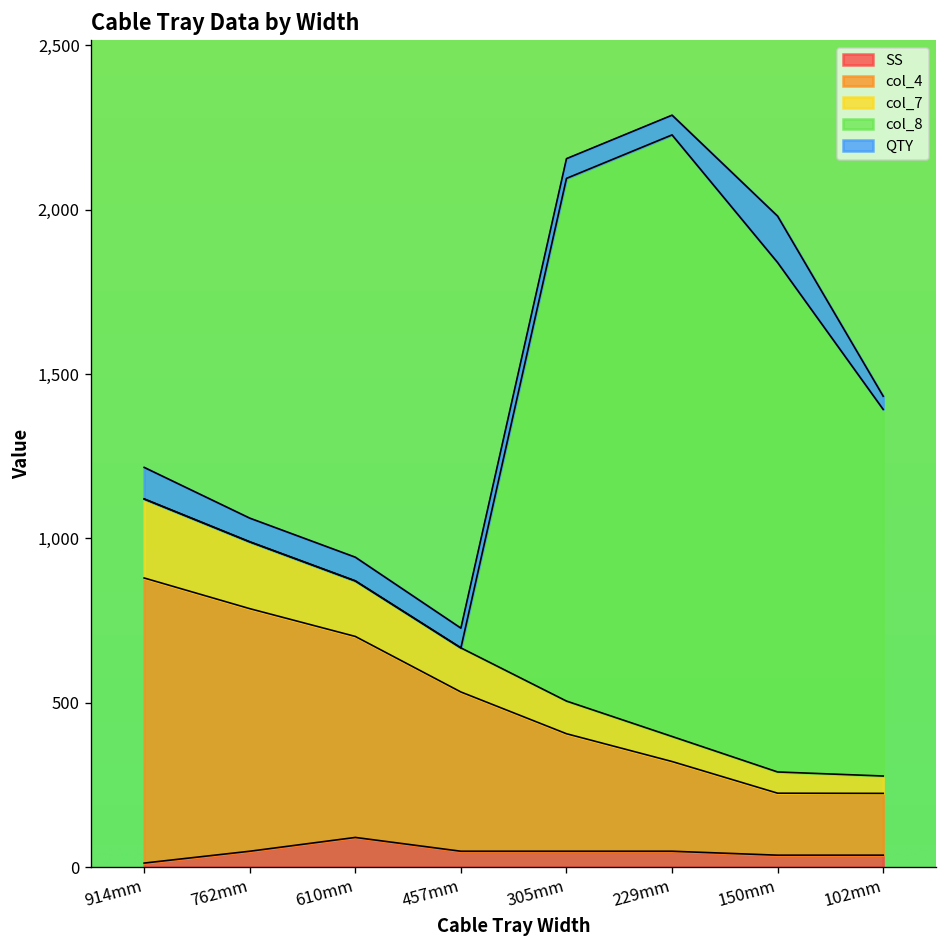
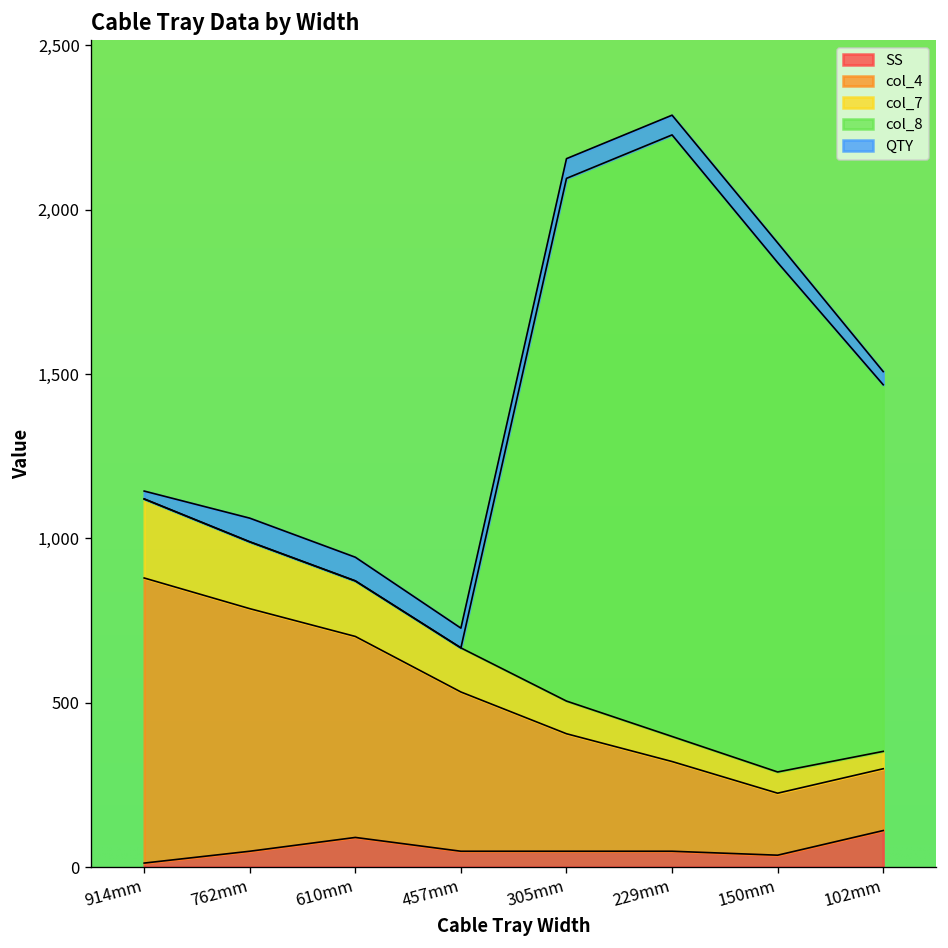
  {
    "SS": {
      "914mm": "10",
      "762mm": "50",
      "610mm": "90",
      "457mm": "50",
      "305mm": "50",
      "229mm": "50",
      "150mm": "40",
-     "102mm": "40"
+     "102mm": "110"
    },
    "col_4": {
      "914mm": "870",
      "762mm": "740",
      "610mm": "610",
      "457mm": "480",
      "305mm": "360",
      "229mm": "270",
      "150mm": "190",
      "102mm": "190"
    },
    "col_7": {
      "305mm": "100",
      "229mm": "80",
      "150mm": "60",
      "102mm": "50"
    },
    "col_8": {
      "305mm": "1,590",
      "229mm": "1,830",
      "150mm": "1,550",
      "102mm": "1,120"
    },
    "QTY": {
-     "914mm": "100",
+     "914mm": "20",
      "762mm": "70",
      "610mm": "70",
      "457mm": "60",
      "305mm": "60",
      "229mm": "60",
-     "150mm": "140",
+     "150mm": "60",
      "102mm": "40"
    }
  }
